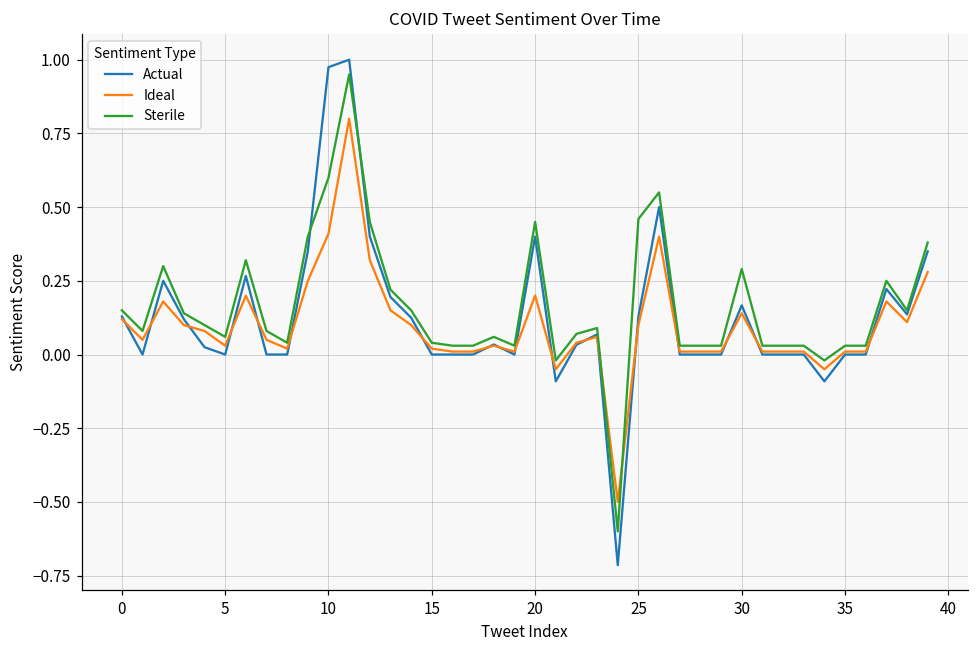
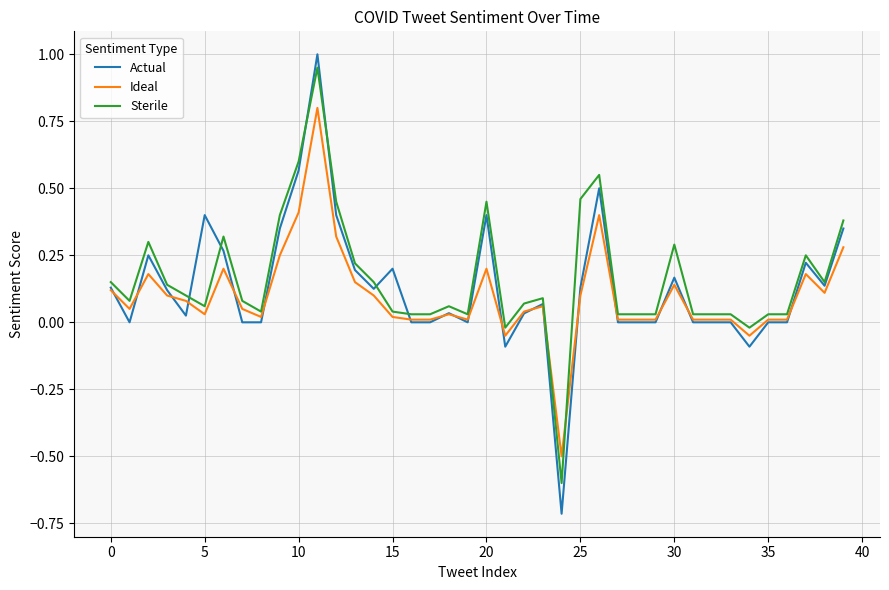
  {
    "Actual": {
-     "5": 0.0,
-     "10": 0.97,
-     "15": 0.0,
+     "5": 0.4,
+     "10": 0.57,
+     "15": 0.2,
      "20": 0.40,
      "25": 0.13,
      "30": 0.17,
      "35": 0.00
    },
    "Ideal": {
      "5": 0.03,
      "10": 0.41,
      "15": 0.02,
      "20": 0.20,
      "25": 0.10,
      "30": 0.14,
      "35": 0.01
    },
    "Sterile": {
      "0": 0.15,
      "5": 0.06,
      "10": 0.60,
      "15": 0.04,
      "20": 0.45,
      "25": 0.46,
      "30": 0.29,
      "35": 0.03
    }
  }
